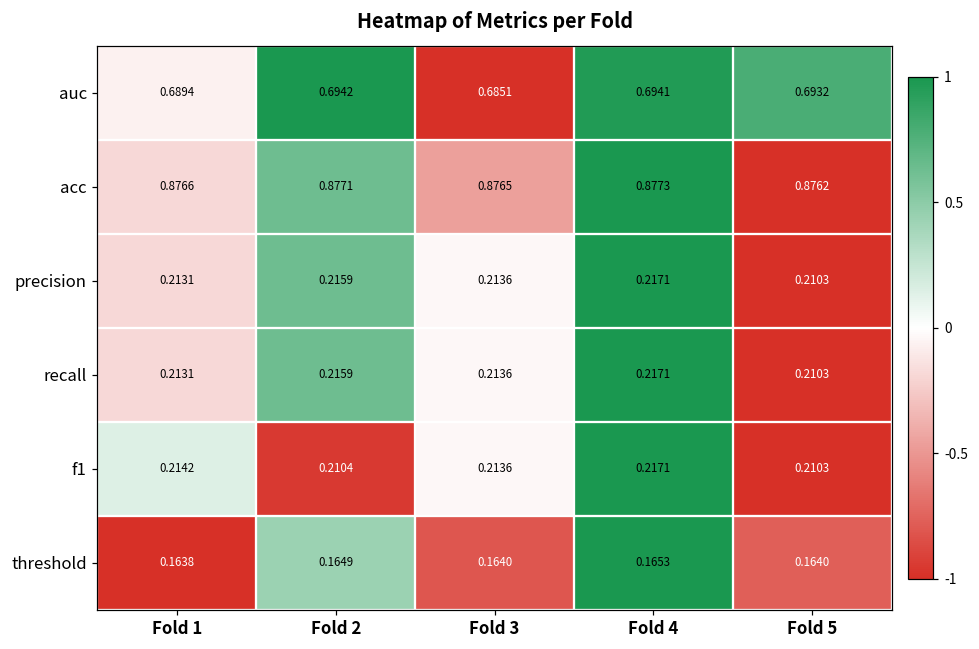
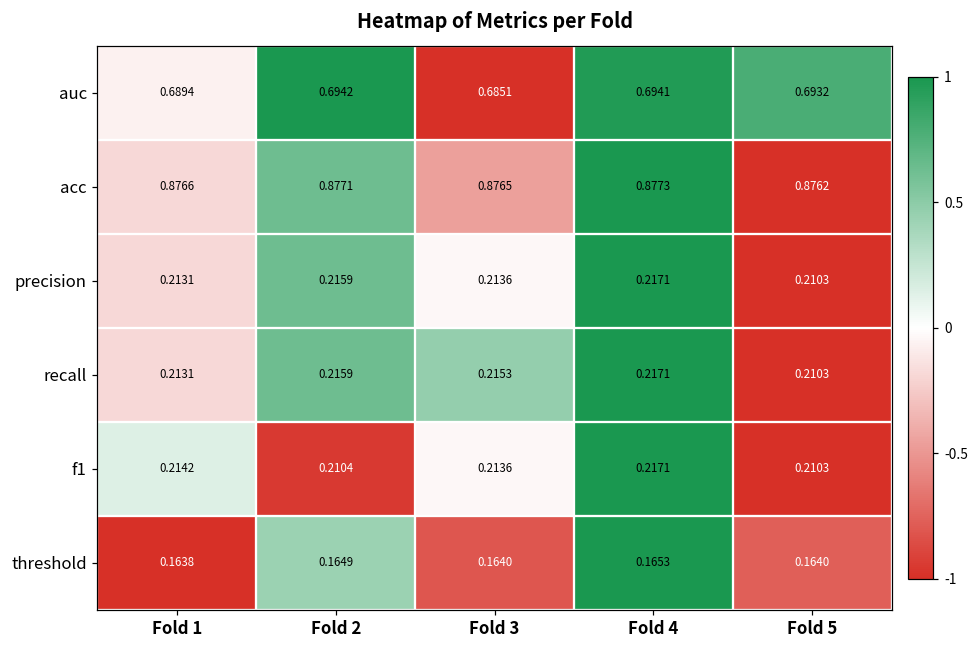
  {
    "auc": {
      "Fold 1": 0.6894,
      "Fold 2": 0.6942,
      "Fold 3": 0.6851,
      "Fold 4": 0.6941,
      "Fold 5": 0.6932
    },
    "acc": {
      "Fold 1": 0.8766,
      "Fold 2": 0.8771,
      "Fold 3": 0.8765,
      "Fold 4": 0.8773,
      "Fold 5": 0.8762
    },
    "precision": {
      "Fold 1": 0.2131,
      "Fold 2": 0.2159,
      "Fold 3": 0.2136,
      "Fold 4": 0.2171,
      "Fold 5": 0.2103
    },
    "recall": {
      "Fold 1": 0.2131,
      "Fold 2": 0.2159,
-     "Fold 3": 0.2136,
+     "Fold 3": 0.2153,
      "Fold 4": 0.2171,
      "Fold 5": 0.2103
    },
    "f1": {
      "Fold 1": 0.2142,
      "Fold 2": 0.2104,
      "Fold 3": 0.2136,
      "Fold 4": 0.2171,
      "Fold 5": 0.2103
    },
    "threshold": {
      "Fold 1": 0.1638,
      "Fold 2": 0.1649,
      "Fold 3": 0.1640,
      "Fold 4": 0.1653,
      "Fold 5": 0.1640
    }
  }
